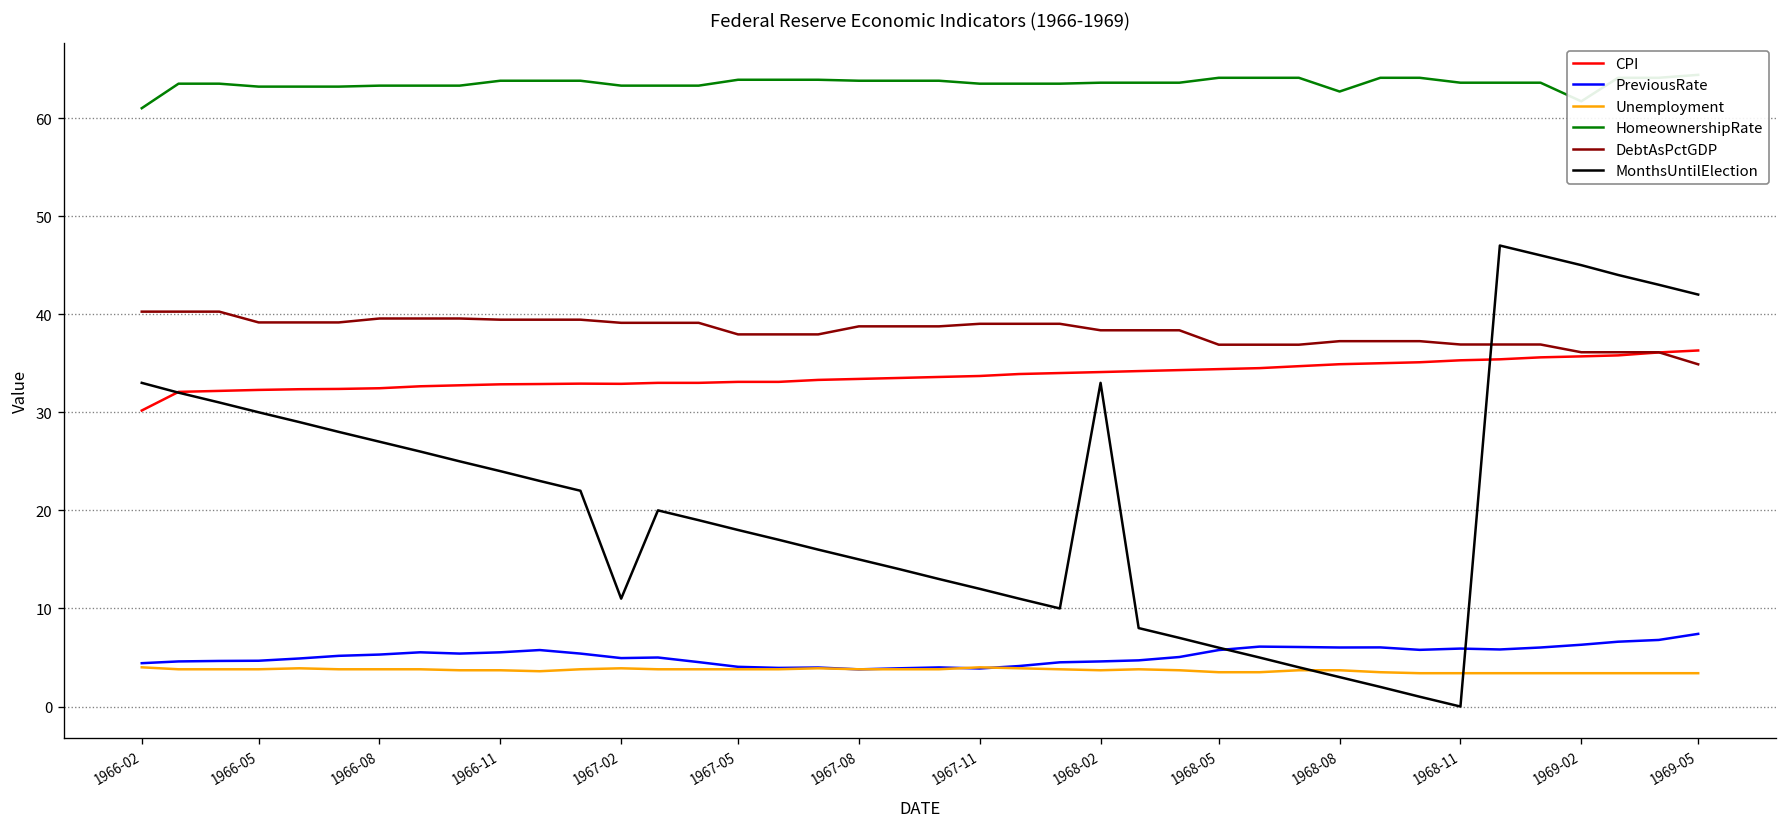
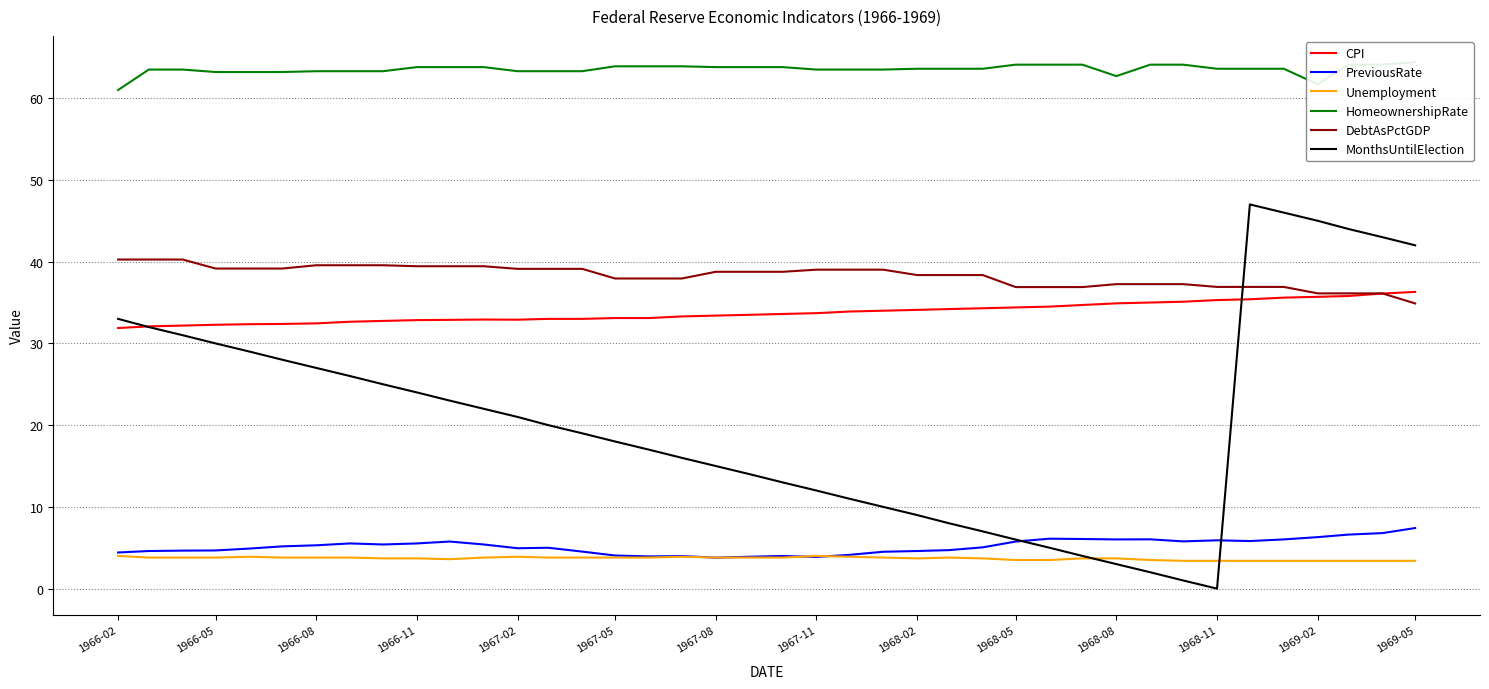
  {
    "CPI": {
-     "1966-02": 30,
+     "1966-02": 32,
      "1966-05": 32,
      "1966-08": 32,
      "1966-11": 33,
      "1967-02": 33,
      "1967-05": 33,
      "1967-08": 33,
      "1967-11": 34,
      "1968-02": 34,
      "1968-05": 34,
      "1968-08": 35,
      "1968-11": 35,
      "1969-02": 36,
      "1969-05": 36
    },
    "PreviousRate": {
      "1966-02": 4,
      "1966-05": 5,
      "1966-08": 5,
      "1966-11": 6,
      "1967-02": 5,
      "1968-02": 5,
      "1968-08": 6,
      "1968-11": 6,
      "1969-02": 6,
      "1969-05": 7
    },
    "Unemployment": {
      "1966-02": 4,
      "1966-05": 4,
      "1966-08": 4,
      "1966-11": 4,
      "1967-02": 4,
      "1968-02": 4,
      "1968-05": 4,
      "1968-08": 4,
      "1968-11": 3,
      "1969-02": 3,
      "1969-05": 3
    },
    "HomeownershipRate": {
      "1966-02": 61,
      "1966-05": 63,
      "1966-08": 63,
      "1966-11": 64,
      "1967-02": 63,
      "1967-05": 64,
      "1967-08": 64,
      "1967-11": 64,
      "1968-02": 64,
      "1968-05": 64,
      "1968-08": 63,
      "1968-11": 64
    },
    "DebtAsPctGDP": {
      "1966-02": 40,
      "1966-05": 39,
      "1966-08": 40,
      "1966-11": 39,
      "1967-02": 39,
      "1967-05": 38,
      "1967-08": 39,
      "1967-11": 39,
      "1968-02": 38,
      "1968-05": 37,
      "1968-08": 37,
      "1968-11": 37,
      "1969-02": 36,
      "1969-05": 35
    },
    "MonthsUntilElection": {
      "1966-02": 33,
      "1966-05": 30,
      "1966-08": 27,
      "1966-11": 24,
-     "1967-02": 11,
+     "1967-02": 21,
      "1967-05": 18,
      "1967-08": 15,
      "1967-11": 12,
-     "1968-02": 33,
+     "1968-02": 9,
      "1968-08": 3,
      "1968-11": 0,
      "1969-02": 45,
      "1969-05": 42
    }
  }
